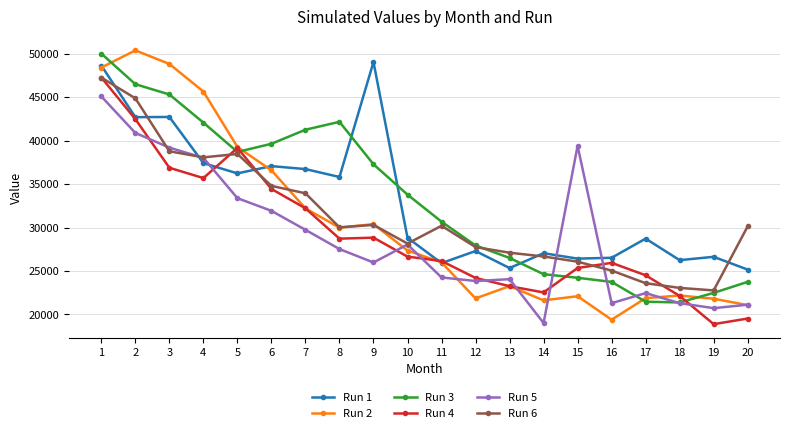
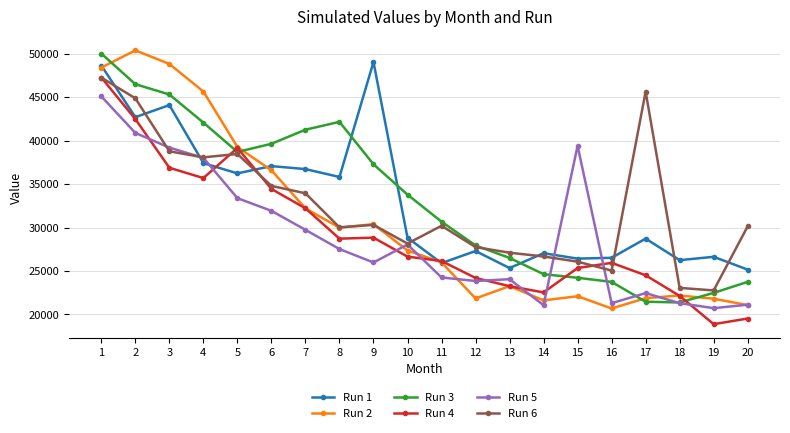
  {
    "Run 1": {
-     "3": 43000,
+     "3": 44000,
      "4": 37000,
      "5": 36000,
      "6": 37000,
      "7": 37000,
      "8": 36000,
      "9": 49000,
      "10": 29000,
      "12": 27000,
      "13": 25000,
      "14": 27000,
      "15": 26000,
      "16": 27000,
      "17": 29000,
      "18": 26000,
      "19": 27000,
      "20": 25000
    },
    "Run 2": {
      "2": 50000,
      "3": 49000,
      "4": 46000,
      "6": 37000,
      "10": 27000,
      "12": 22000,
      "14": 22000,
      "15": 22000,
-     "16": 19000,
+     "16": 21000,
      "17": 22000,
      "19": 22000
    },
    "Run 3": {
      "1": 50000,
      "2": 47000,
      "3": 45000,
      "4": 42000,
      "6": 40000,
      "7": 41000,
      "8": 42000,
      "9": 37000,
      "10": 34000,
      "11": 31000,
      "13": 27000,
      "14": 25000,
      "15": 24000,
      "16": 24000,
      "17": 21000,
      "20": 24000
    },
    "Run 4": {
      "3": 37000,
      "4": 36000,
      "6": 34000,
      "8": 29000,
      "9": 29000,
      "10": 27000,
      "12": 24000,
      "14": 23000,
      "15": 25000,
      "16": 26000,
      "17": 25000,
      "19": 19000,
      "20": 20000
    },
    "Run 5": {
      "1": 45000,
      "2": 41000,
      "3": 39000,
      "5": 33000,
      "6": 32000,
      "7": 30000,
      "8": 28000,
      "9": 26000,
      "11": 24000,
      "12": 24000,
      "13": 24000,
-     "14": 19000,
+     "14": 21000,
      "15": 39000,
      "16": 21000,
      "17": 22000,
      "19": 21000
    },
    "Run 6": {
      "2": 45000,
      "3": 39000,
      "6": 35000,
      "7": 34000,
      "11": 30000,
      "13": 27000,
      "14": 27000,
      "15": 26000,
      "16": 25000,
-     "17": 24000,
+     "17": 46000,
      "18": 23000,
      "20": 30000
    }
  }
